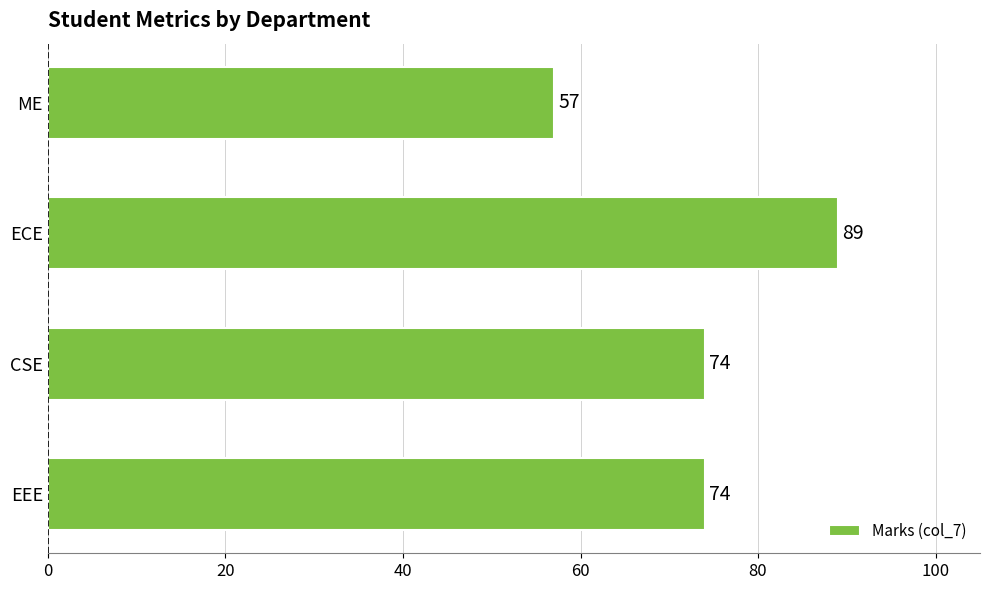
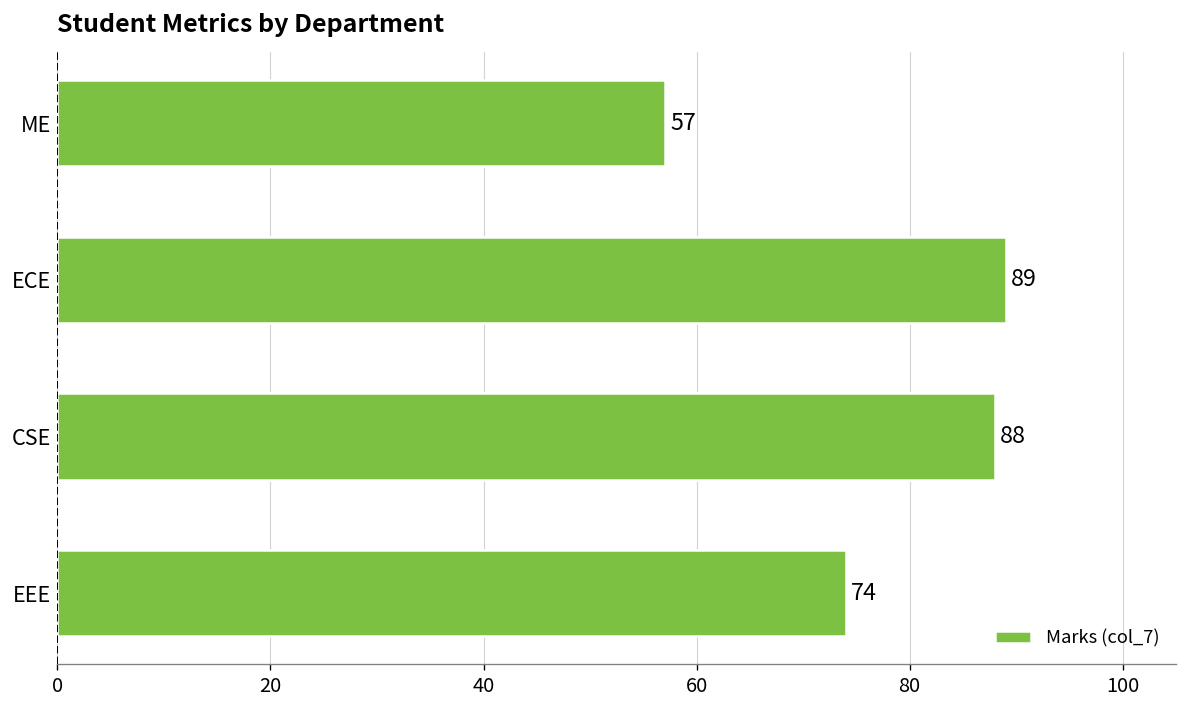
  {
    "ME": 57,
    "ECE": 89,
-   "CSE": 74,
+   "CSE": 88,
    "EEE": 74
  }
